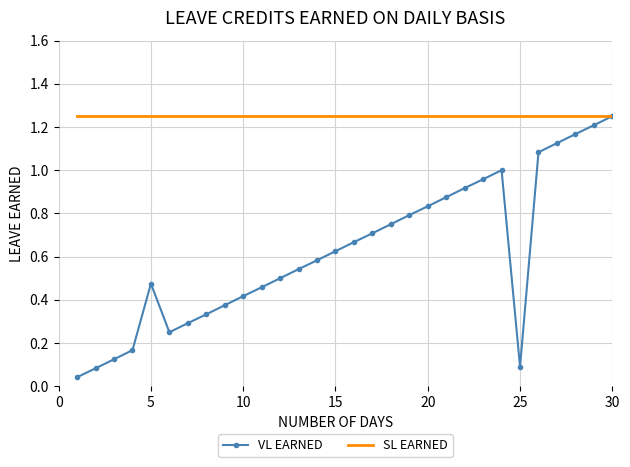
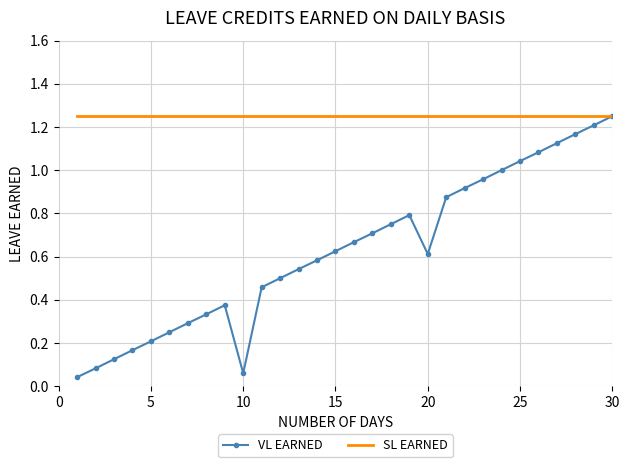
  {
    "VL EARNED": {
-     "5": 0.48,
-     "10": 0.42,
+     "5": 0.21,
+     "10": 0.06,
      "15": 0.63,
-     "20": 0.83,
-     "25": 0.09
+     "20": 0.61,
+     "25": 1.04
    },
    "SL EARNED": {
      "5": 1.25,
      "10": 1.25,
      "15": 1.25,
      "20": 1.25,
      "25": 1.25
    }
  }
